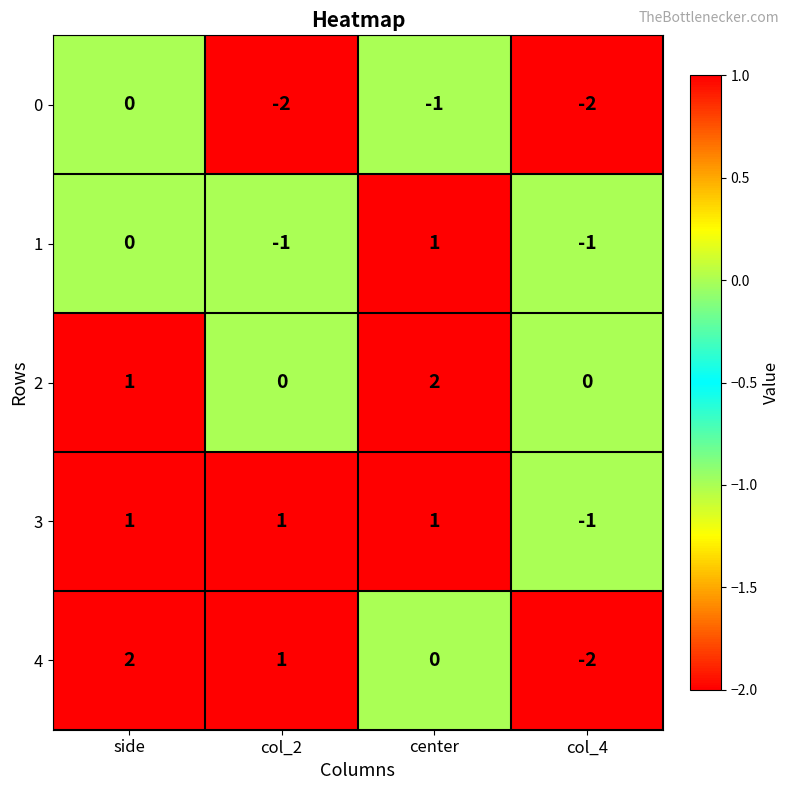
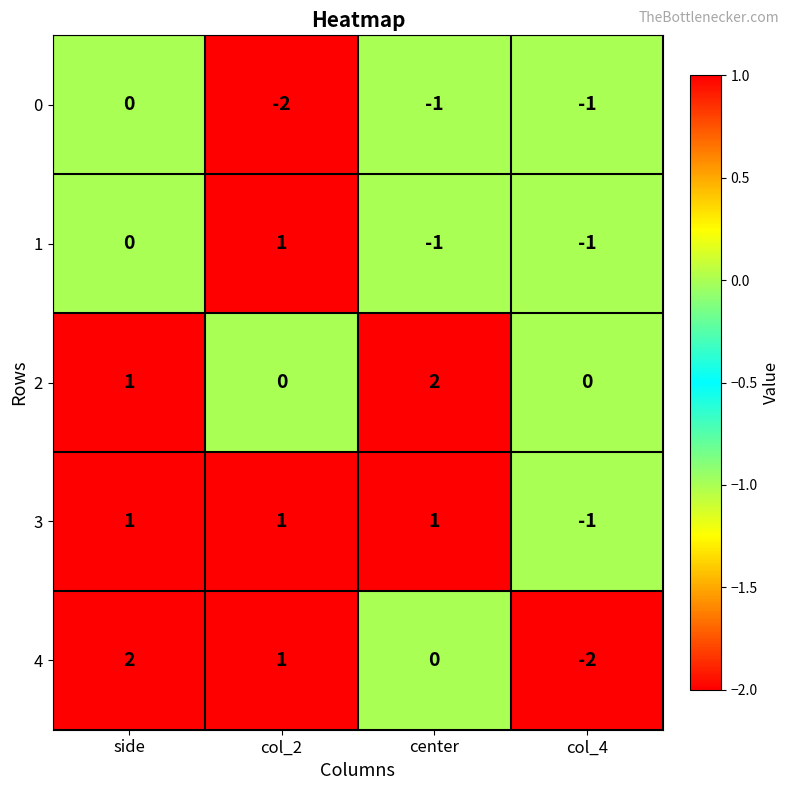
  {
    "0": {
      "side": 0,
      "col_2": -2,
      "center": -1,
-     "col_4": -2
+     "col_4": -1
    },
    "1": {
      "side": 0,
-     "col_2": -1,
-     "center": 1,
+     "col_2": 1,
+     "center": -1,
      "col_4": -1
    },
    "2": {
      "side": 1,
      "col_2": 0,
      "center": 2,
      "col_4": 0
    },
    "3": {
      "side": 1,
      "col_2": 1,
      "center": 1,
      "col_4": -1
    },
    "4": {
      "side": 2,
      "col_2": 1,
      "center": 0,
      "col_4": -2
    }
  }
